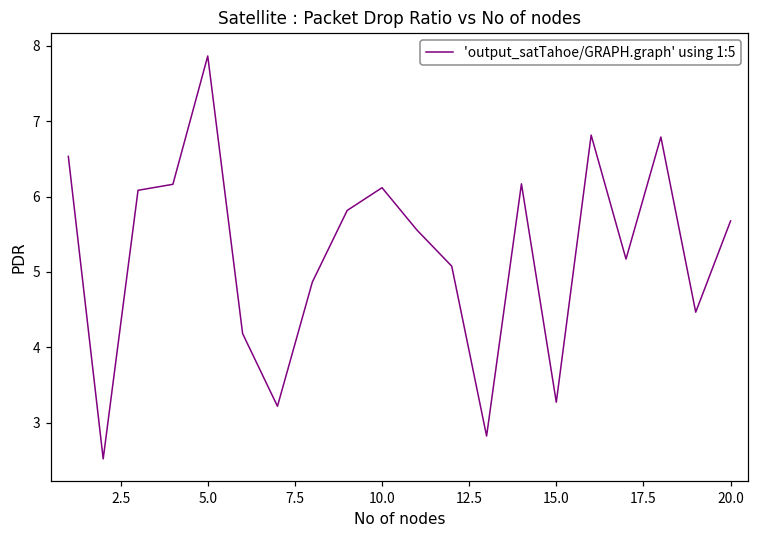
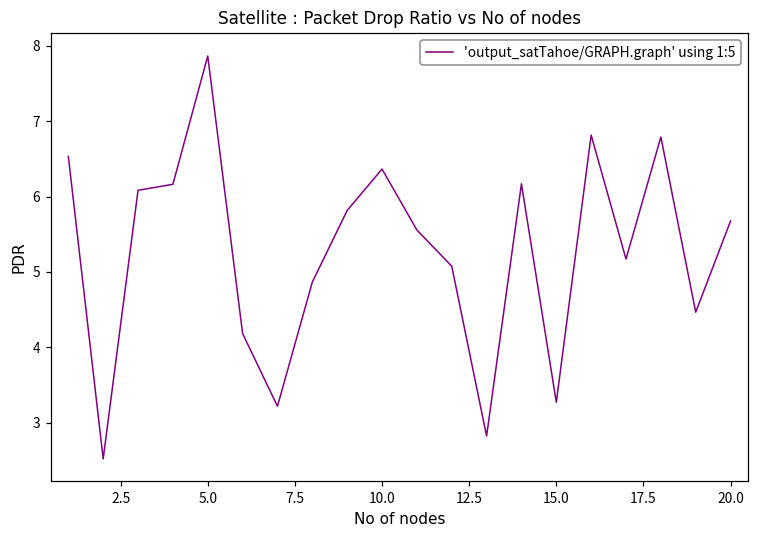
  {
    "5.0": 7.9,
-   "10.0": 6.1,
+   "10.0": 6.4,
    "15.0": 3.3,
    "20.0": 5.7
  }
